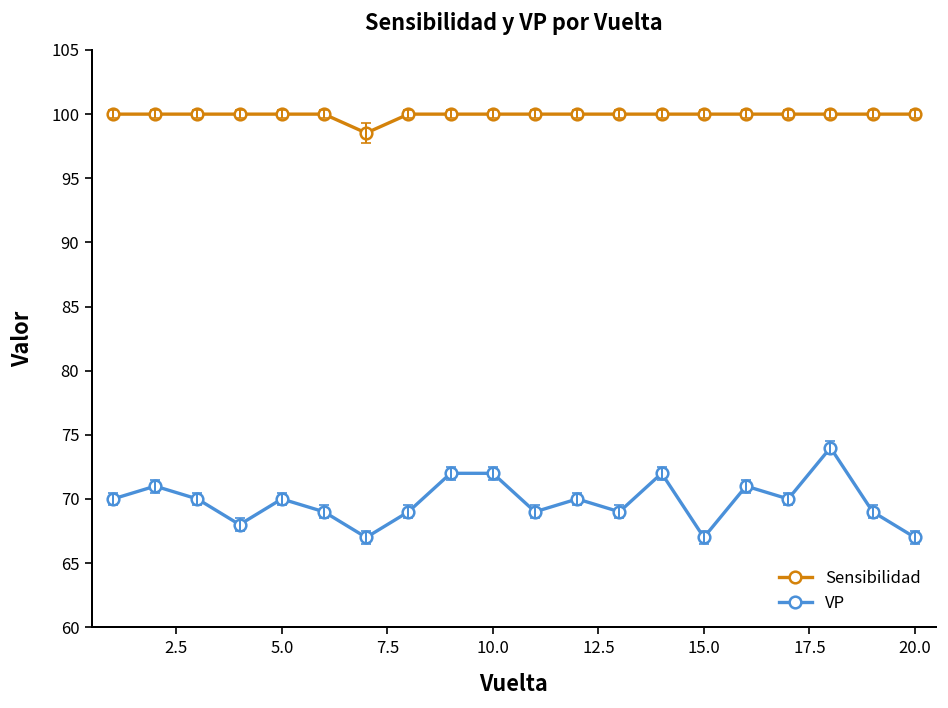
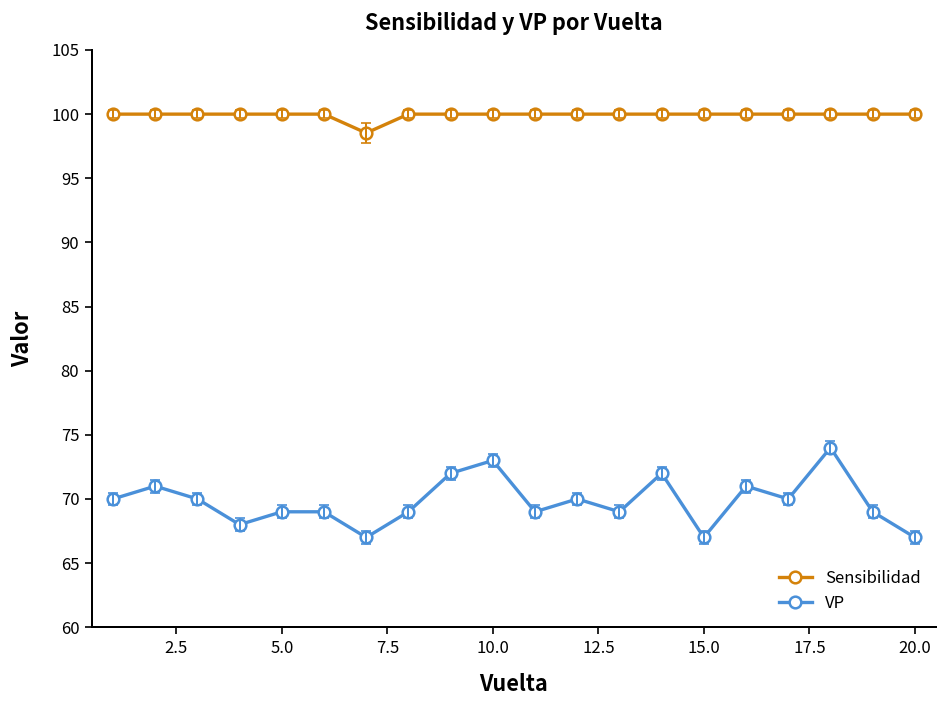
  {
    "Sensibilidad": {
      "5.0": 100,
      "10.0": 100,
      "15.0": 100,
      "20.0": 100
    },
    "VP": {
-     "5.0": 70,
-     "10.0": 72,
+     "5.0": 69,
+     "10.0": 73,
      "15.0": 67,
      "20.0": 67
    }
  }
